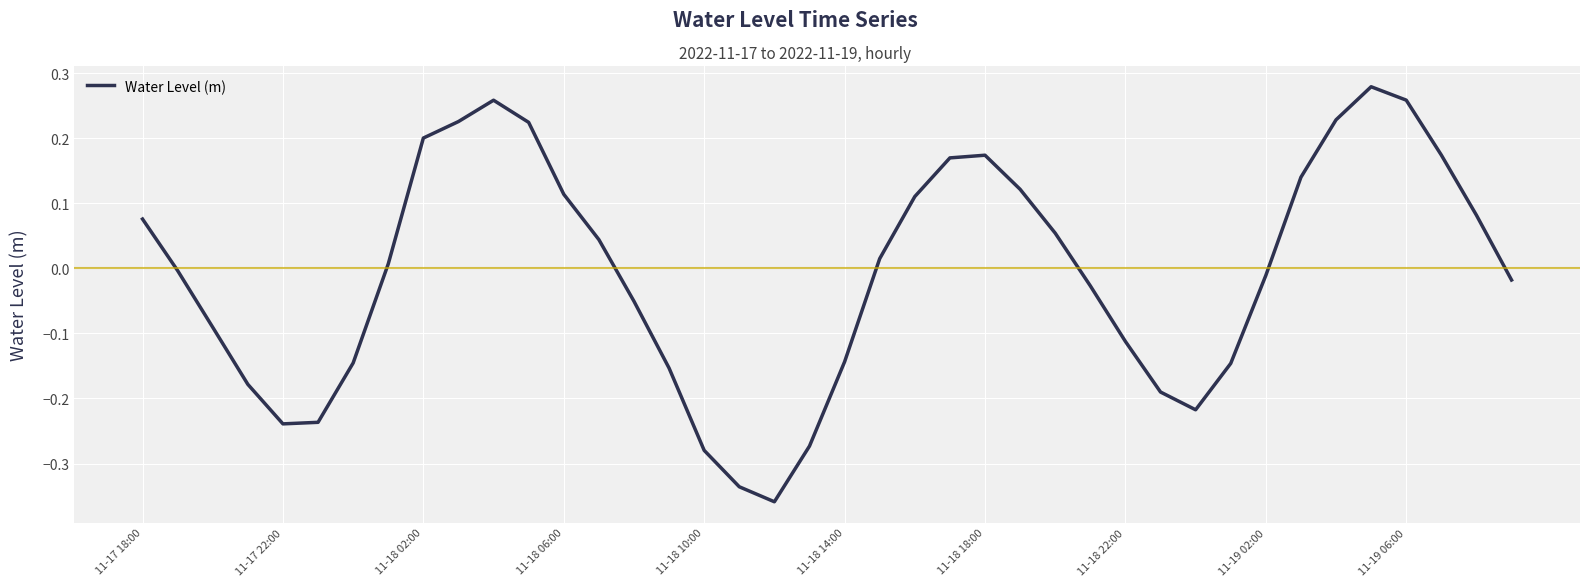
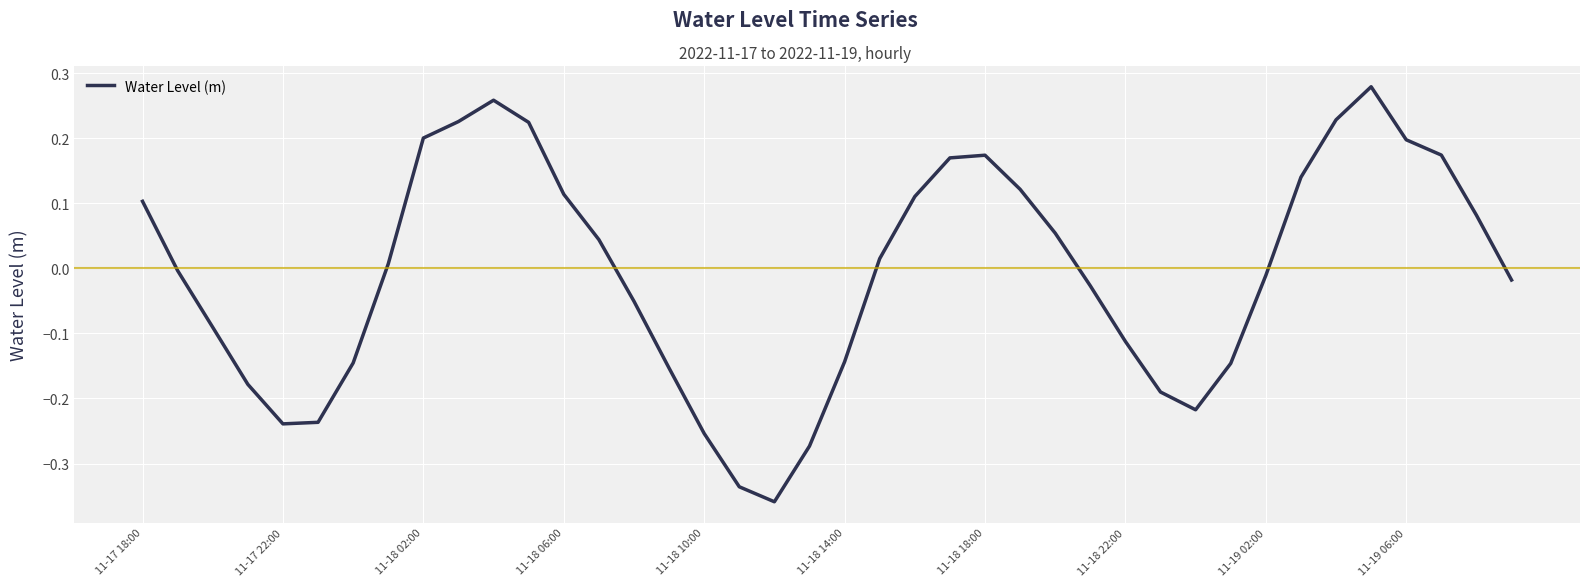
  {
-   "11-17 18:00": 0.08,
+   "11-17 18:00": 0.10,
    "11-17 22:00": -0.24,
    "11-18 02:00": 0.20,
    "11-18 06:00": 0.11,
-   "11-18 10:00": -0.28,
+   "11-18 10:00": -0.25,
    "11-18 14:00": -0.14,
    "11-18 18:00": 0.17,
    "11-18 22:00": -0.11,
    "11-19 02:00": -0.01,
-   "11-19 06:00": 0.26
+   "11-19 06:00": 0.20
  }
